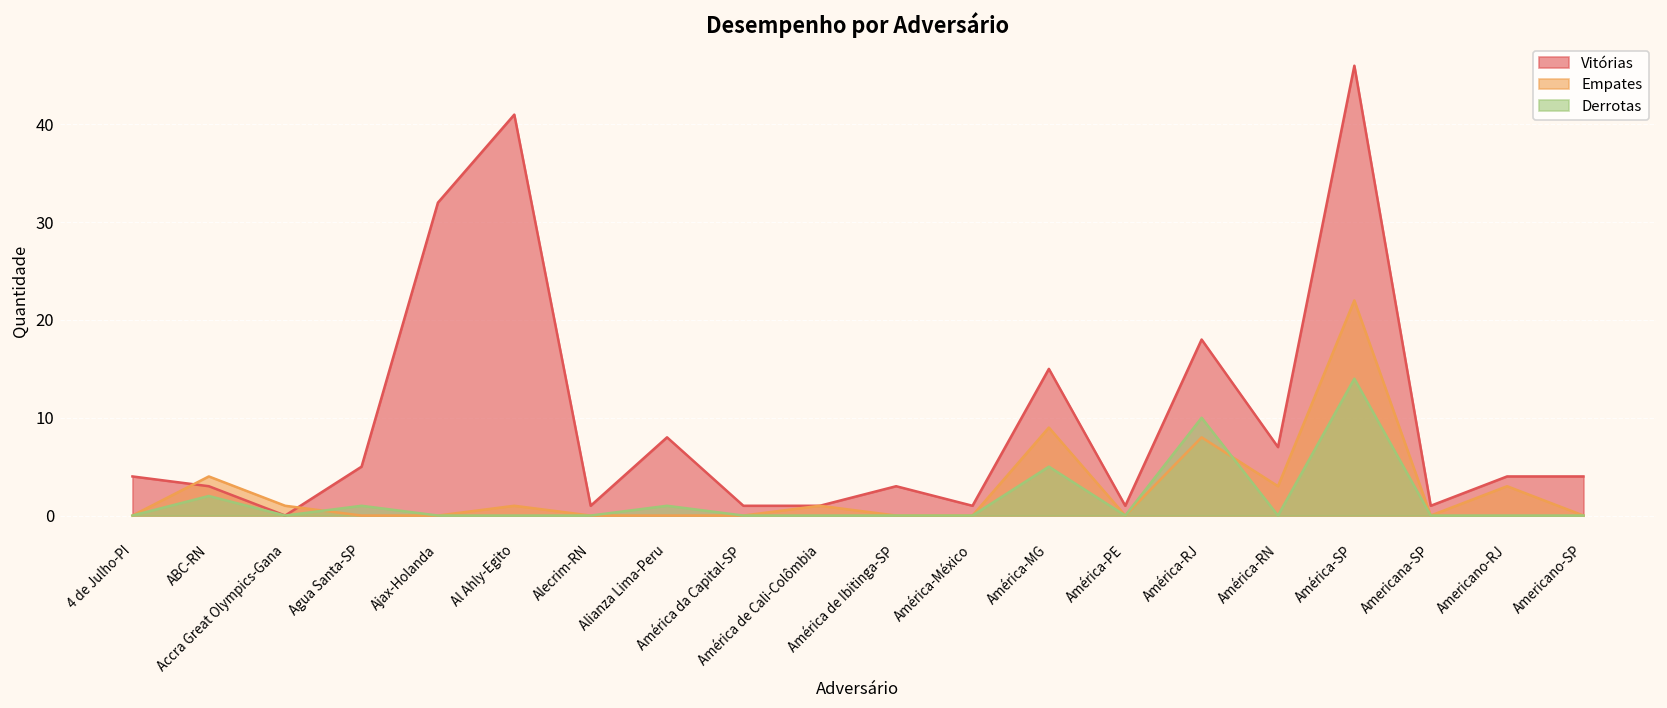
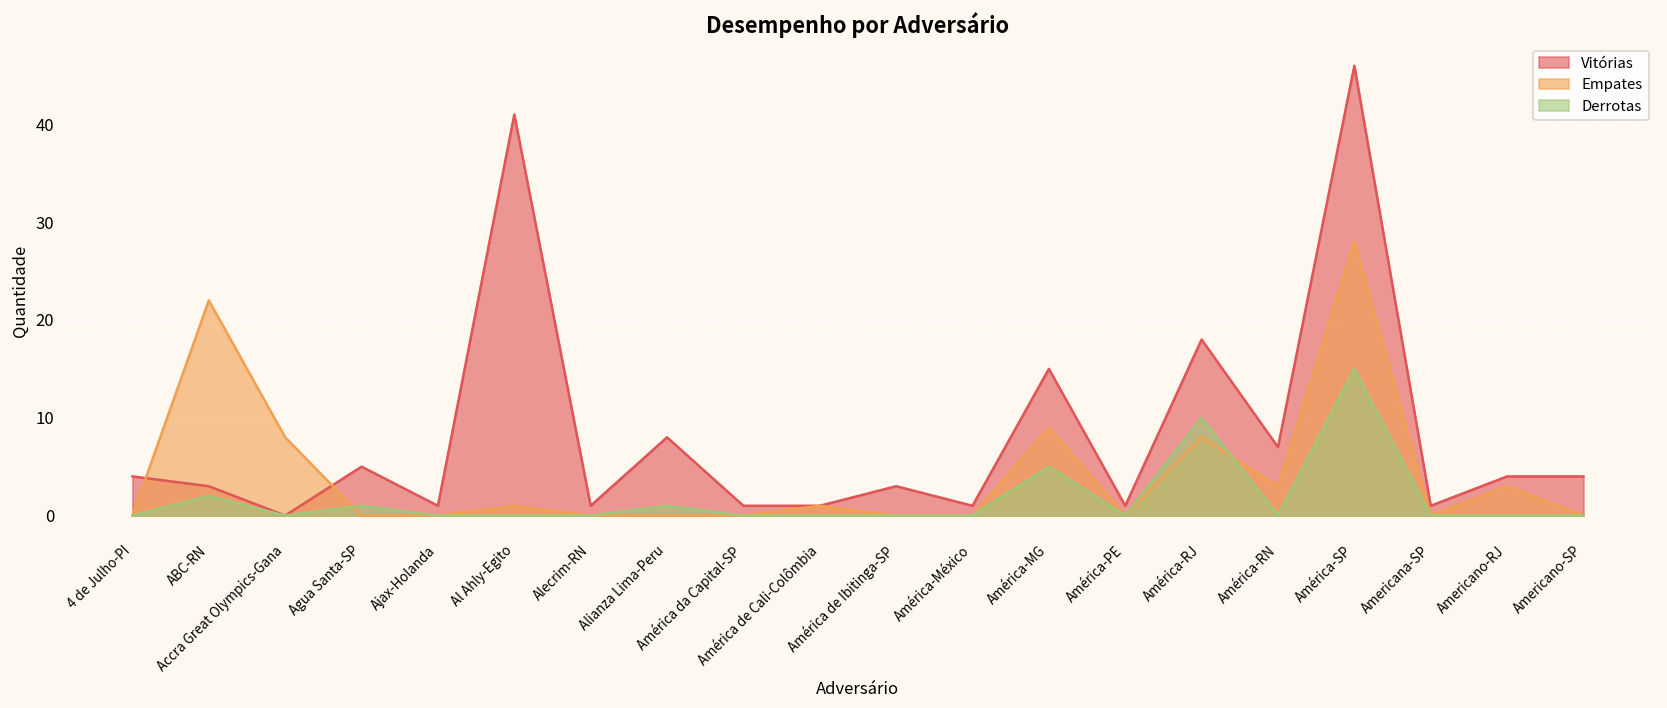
  {
    "Vitórias": {
      "4 de Julho-PI": 4,
      "ABC-RN": 3,
      "Agua Santa-SP": 5,
-     "Ajax-Holanda": 32,
+     "Ajax-Holanda": 1,
      "Al Ahly-Egito": 41,
      "Alecrim-RN": 1,
      "Alianza Lima-Peru": 8,
      "América da Capital-SP": 1,
      "América de Ibitinga-SP": 3,
      "América-México": 1,
      "América-MG": 15,
      "América-PE": 1,
      "América-RJ": 18,
      "América-RN": 7,
      "América-SP": 46,
      "Americana-SP": 1,
      "Americano-RJ": 4,
      "Americano-SP": 4
    },
    "Empates": {
-     "ABC-RN": 4,
-     "Accra Great Olympics-Gana": 1,
+     "ABC-RN": 22,
+     "Accra Great Olympics-Gana": 8,
      "Agua Santa-SP": 0,
      "Al Ahly-Egito": 1,
      "Alianza Lima-Peru": 0,
      "América-MG": 9,
      "América-RJ": 8,
      "América-RN": 3,
-     "América-SP": 22,
+     "América-SP": 28,
      "Americano-RJ": 3
    },
    "Derrotas": {
      "ABC-RN": 2,
      "Agua Santa-SP": 1,
      "Al Ahly-Egito": 0,
      "Alianza Lima-Peru": 1,
      "América de Cali-Colômbia": 0,
      "América-MG": 5,
      "América-RJ": 10,
      "América-RN": 0,
-     "América-SP": 14,
+     "América-SP": 15,
      "Americano-RJ": 0
    }
  }
